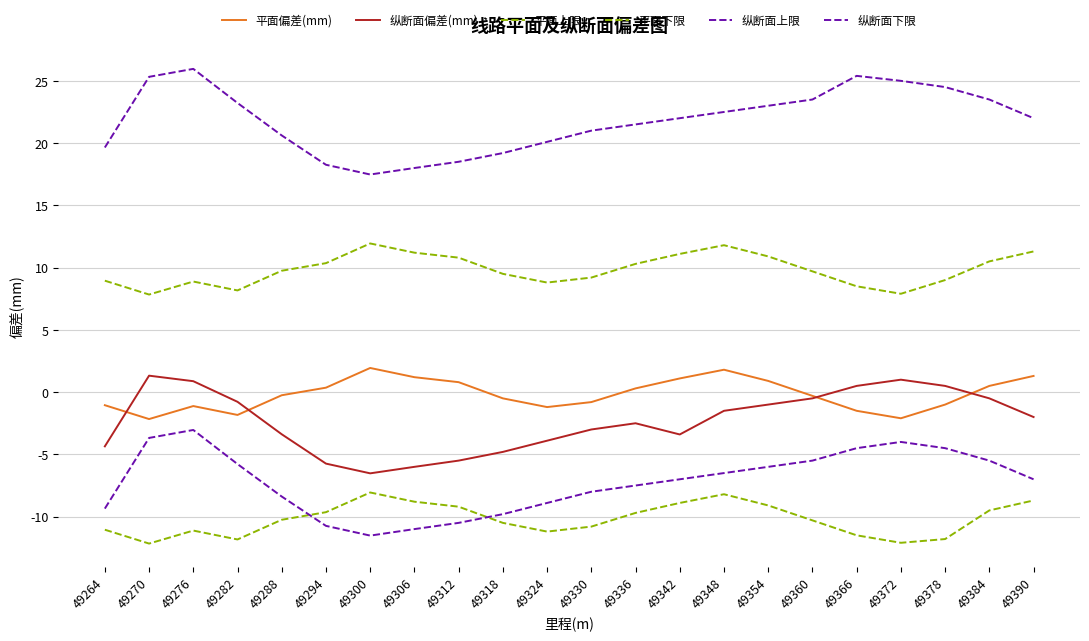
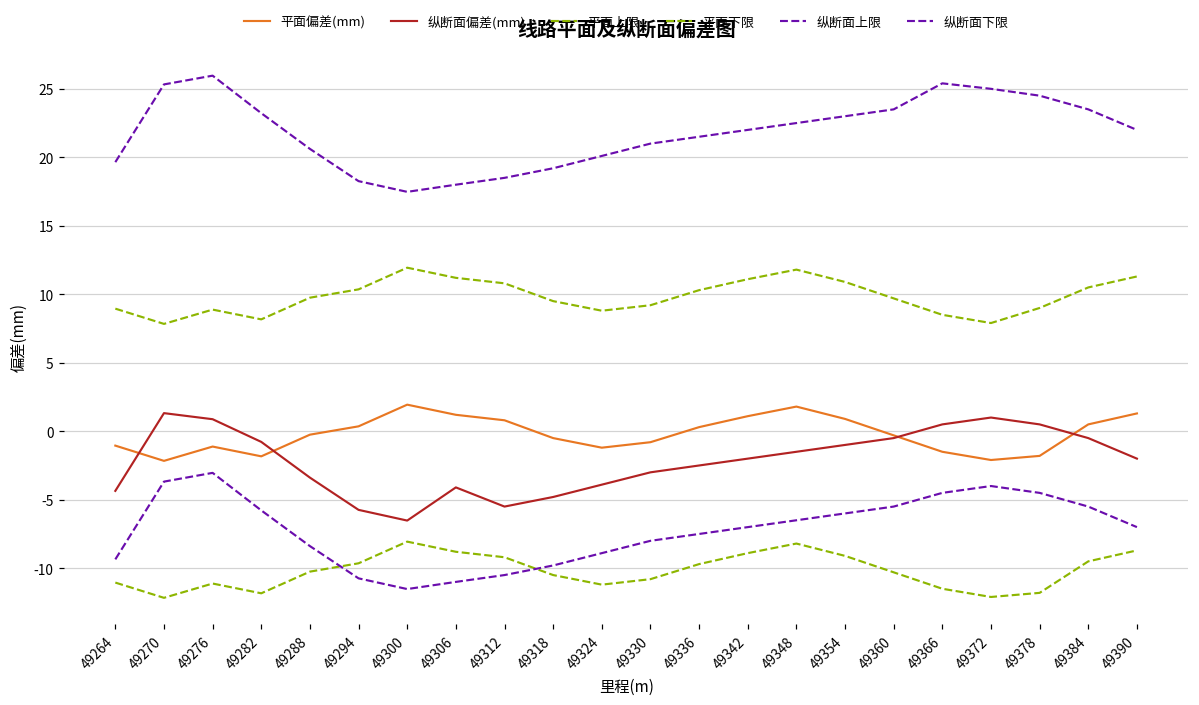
  {
    "平面偏差(mm)": {
      "49264": -1.0,
      "49270": -2.2,
      "49276": -1.1,
      "49282": -1.8,
      "49288": -0.2,
      "49294": 0.4,
      "49300": 1.9,
      "49306": 1.2,
      "49312": 0.8,
      "49318": -0.5,
      "49324": -1.2,
      "49330": -0.8,
      "49336": 0.3,
      "49342": 1.1,
      "49348": 1.8,
      "49354": 0.9,
      "49366": -1.5,
      "49372": -2.1,
-     "49378": -1.0,
+     "49378": -1.8,
      "49384": 0.5,
      "49390": 1.3
    },
    "纵断面偏差(mm)": {
      "49264": -4.4,
      "49270": 1.3,
      "49276": 0.9,
      "49282": -0.8,
      "49288": -3.4,
      "49294": -5.7,
      "49300": -6.5,
-     "49306": -6.0,
+     "49306": -4.1,
      "49312": -5.5,
      "49318": -4.8,
      "49324": -3.9,
      "49330": -3.0,
      "49336": -2.5,
-     "49342": -3.4,
+     "49342": -2.0,
      "49348": -1.5,
      "49354": -1.0,
      "49366": 0.5,
      "49372": 1.0,
      "49378": 0.5,
      "49384": -0.5,
      "49390": -2.0
    }
  }
